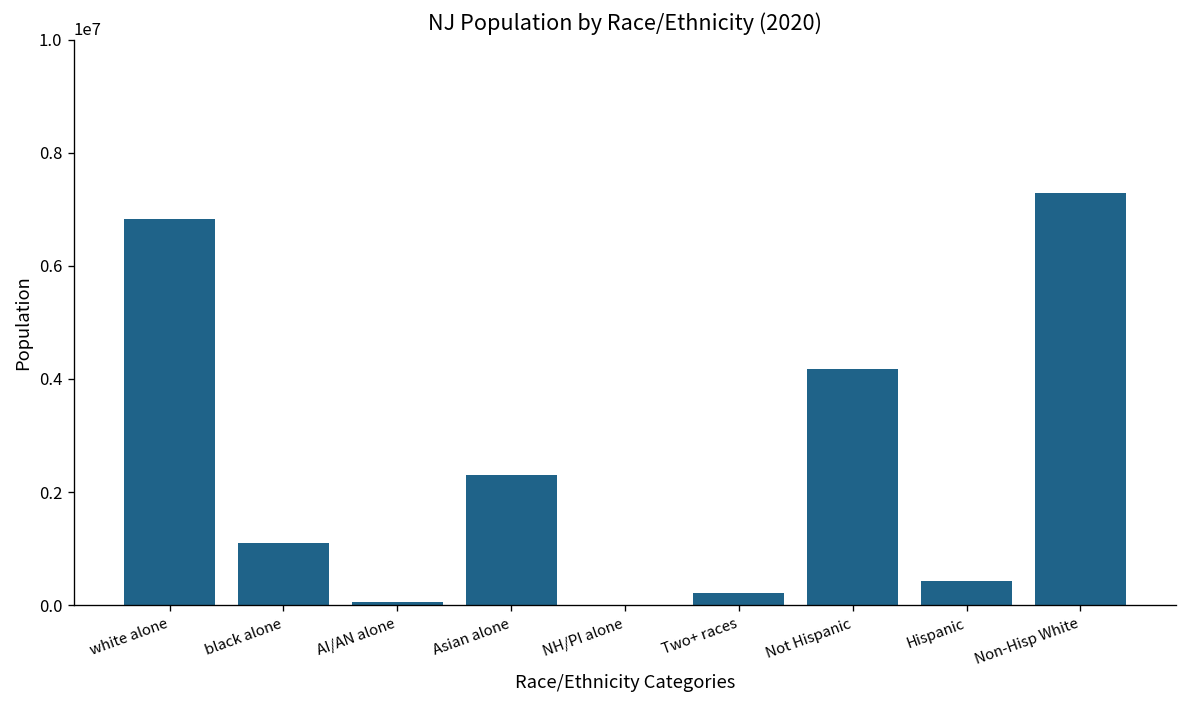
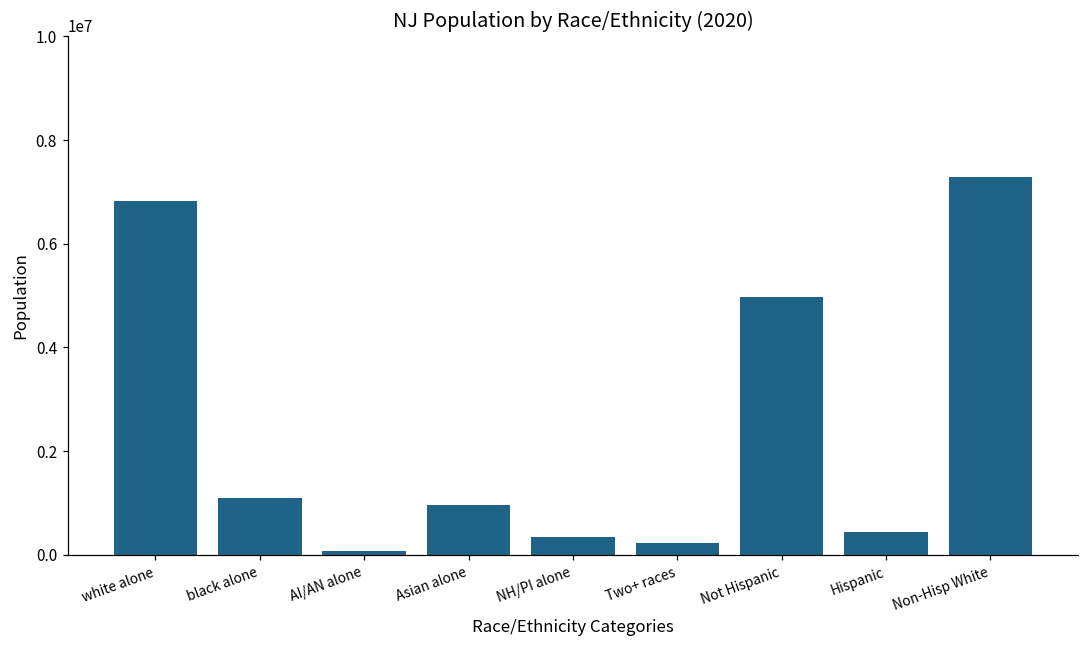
  {
    "white alone": 6800000,
    "black alone": 1100000,
    "AI/AN alone": 100000,
-   "Asian alone": 2300000,
-   "NH/PI alone": 0,
+   "Asian alone": 1000000,
+   "NH/PI alone": 300000,
    "Two+ races": 200000,
-   "Not Hispanic": 4200000,
+   "Not Hispanic": 5000000,
    "Hispanic": 400000,
    "Non-Hisp White": 7300000
  }
